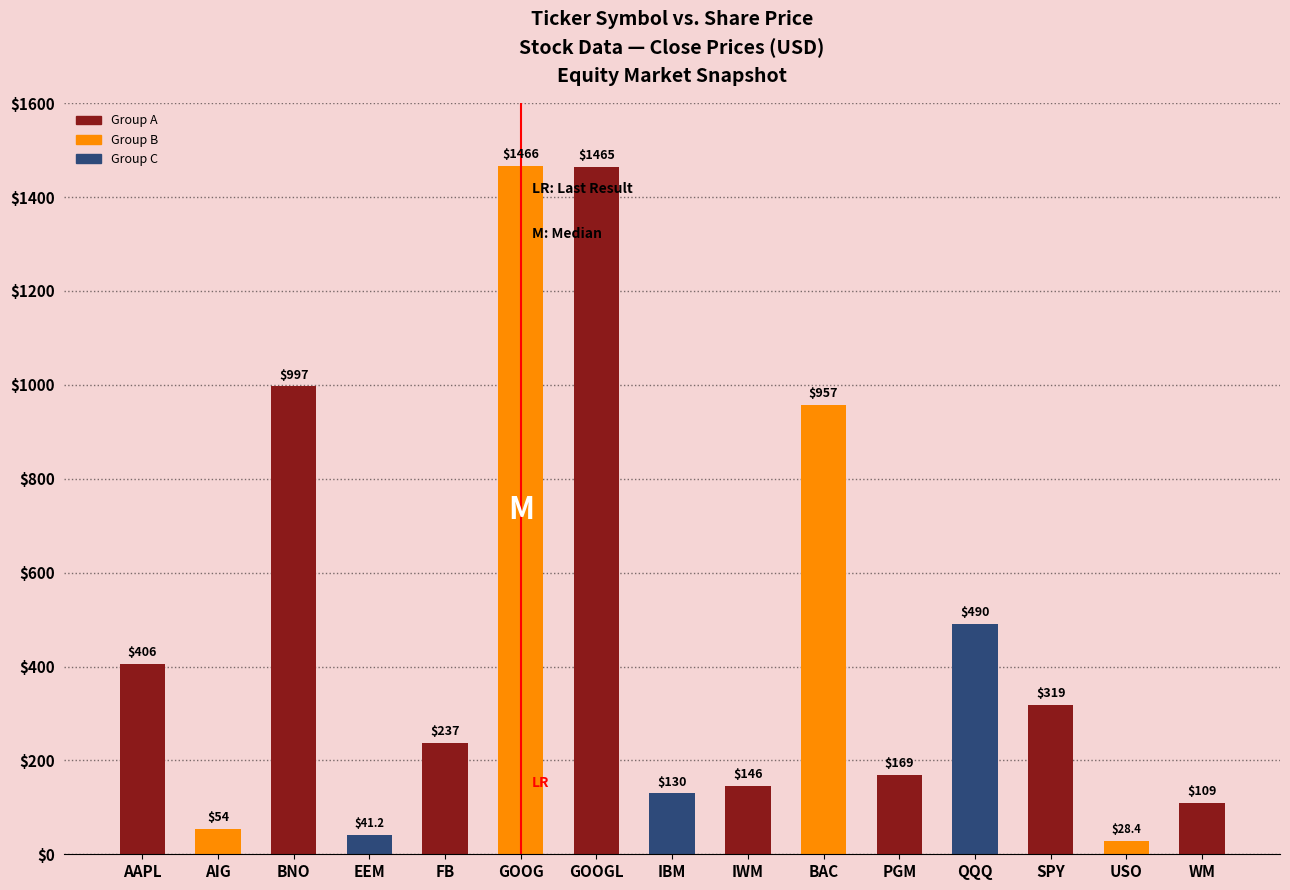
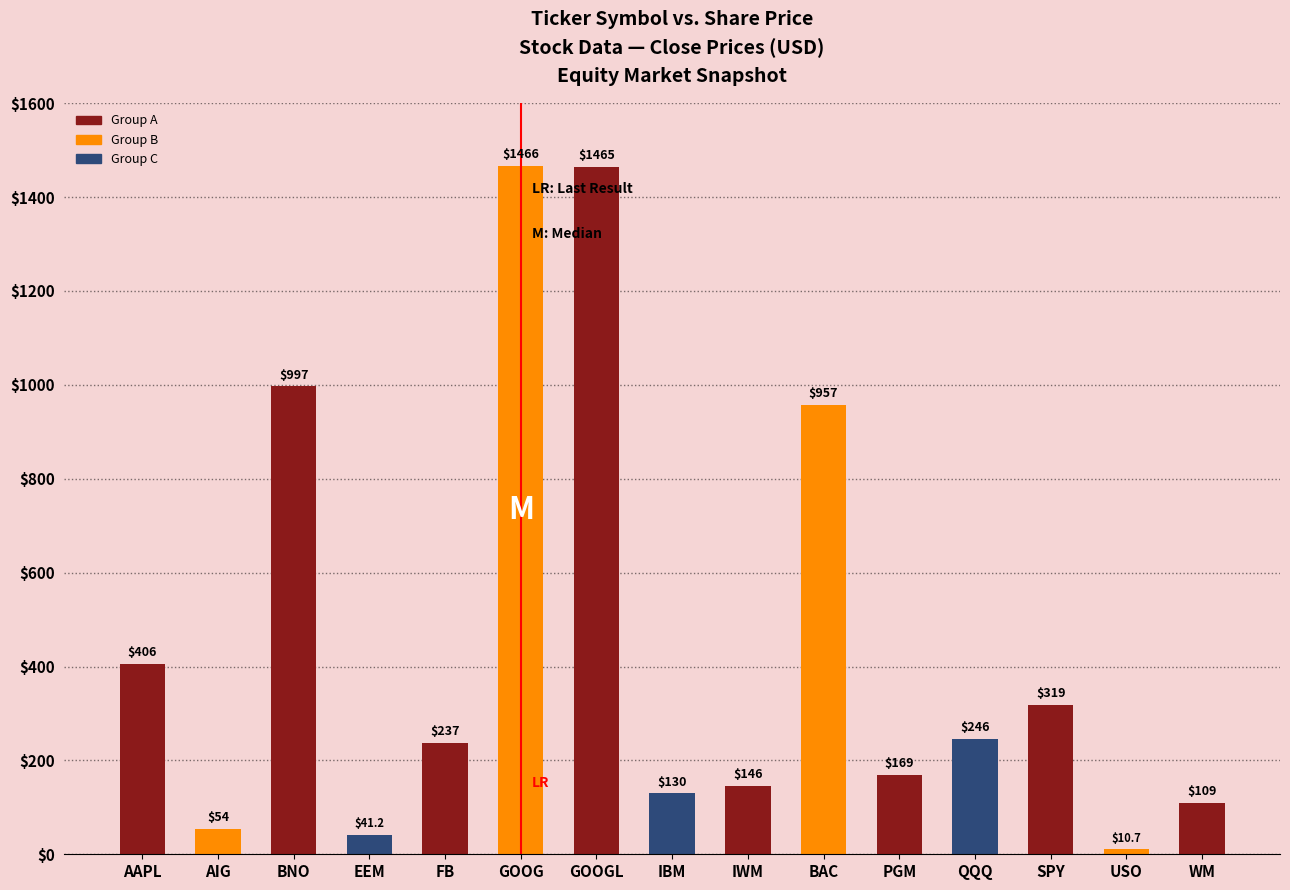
  {
    "AAPL": "$406",
    "AIG": "$54",
    "BNO": "$997",
    "EEM": "$41.2",
    "FB": "$237",
    "GOOG": "$1466",
    "GOOGL": "$1465",
    "IBM": "$130",
    "IWM": "$146",
    "BAC": "$957",
    "PGM": "$169",
-   "QQQ": "$490",
+   "QQQ": "$246",
    "SPY": "$319",
-   "USO": "$28.4",
+   "USO": "$10.7",
    "WM": "$109"
  }
